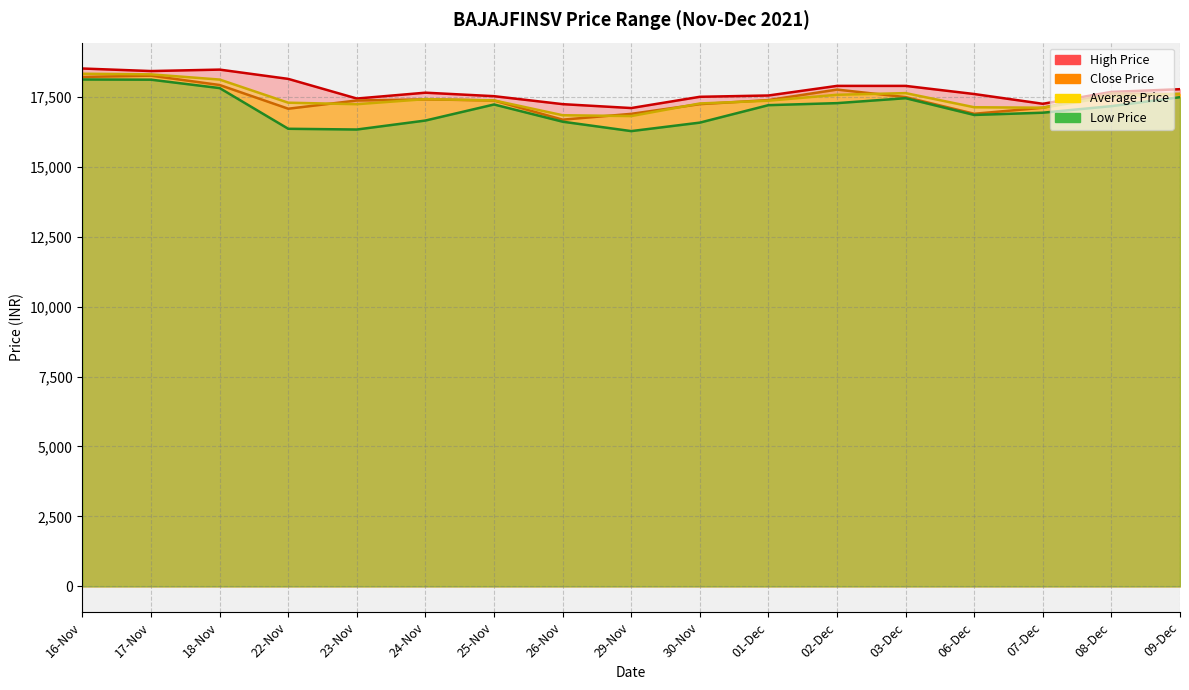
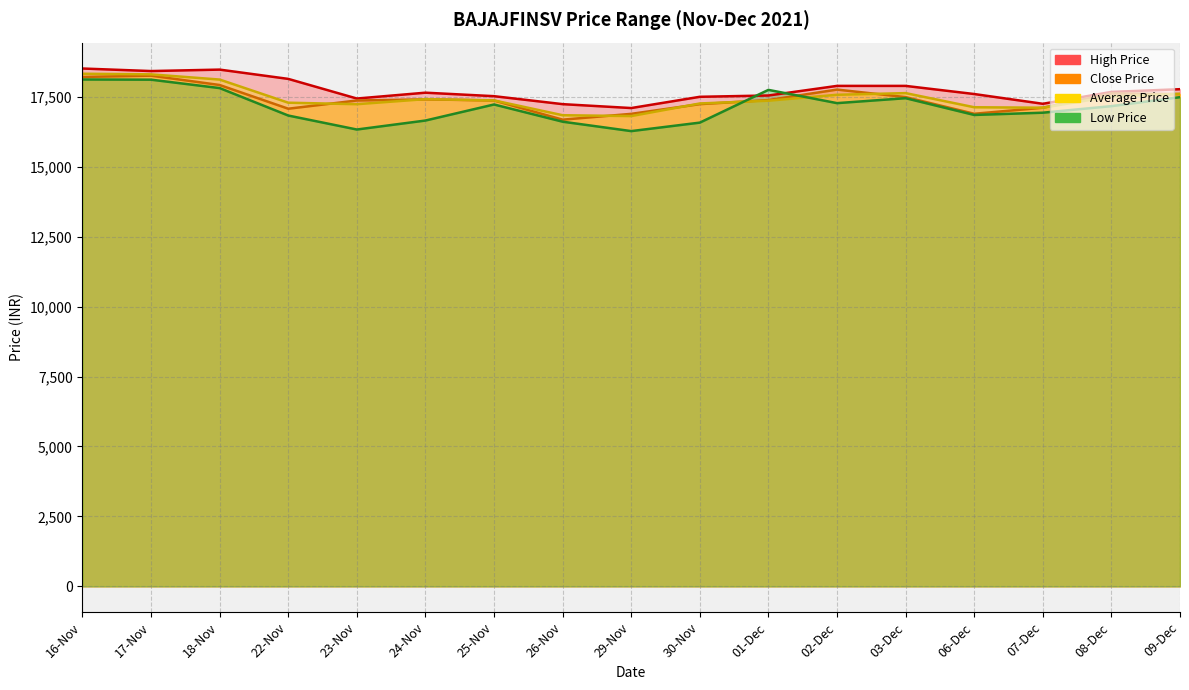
  {
    "Low Price": {
      "16-Nov": "18,100",
      "17-Nov": "18,100",
      "18-Nov": "17,800",
-     "22-Nov": "16,400",
+     "22-Nov": "16,800",
      "23-Nov": "16,300",
      "24-Nov": "16,700",
      "25-Nov": "17,200",
      "29-Nov": "16,300",
      "30-Nov": "16,600",
-     "01-Dec": "17,200",
+     "01-Dec": "17,700",
      "02-Dec": "17,300",
      "07-Dec": "16,900",
      "09-Dec": "17,500"
    }
  }
